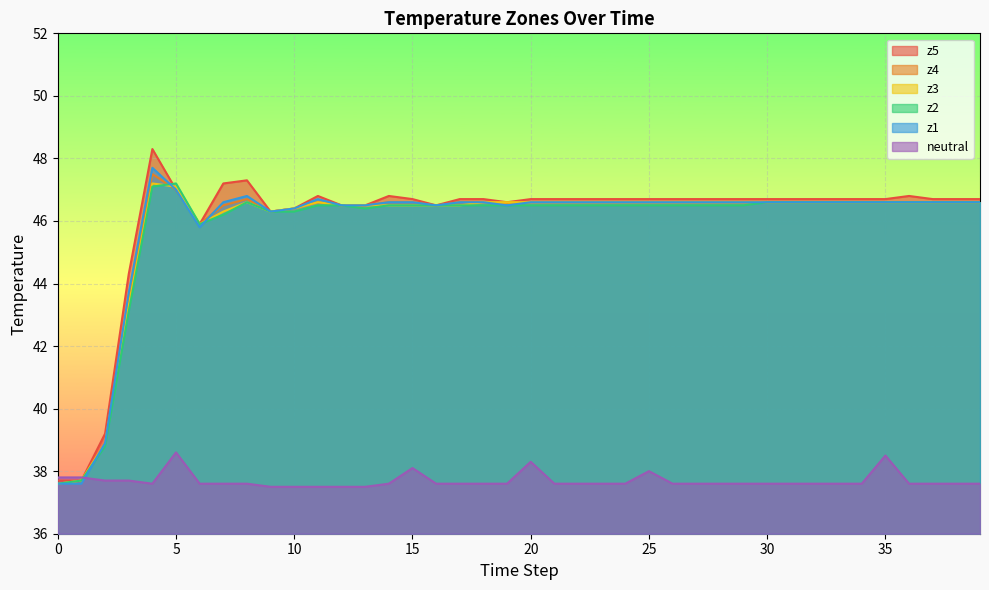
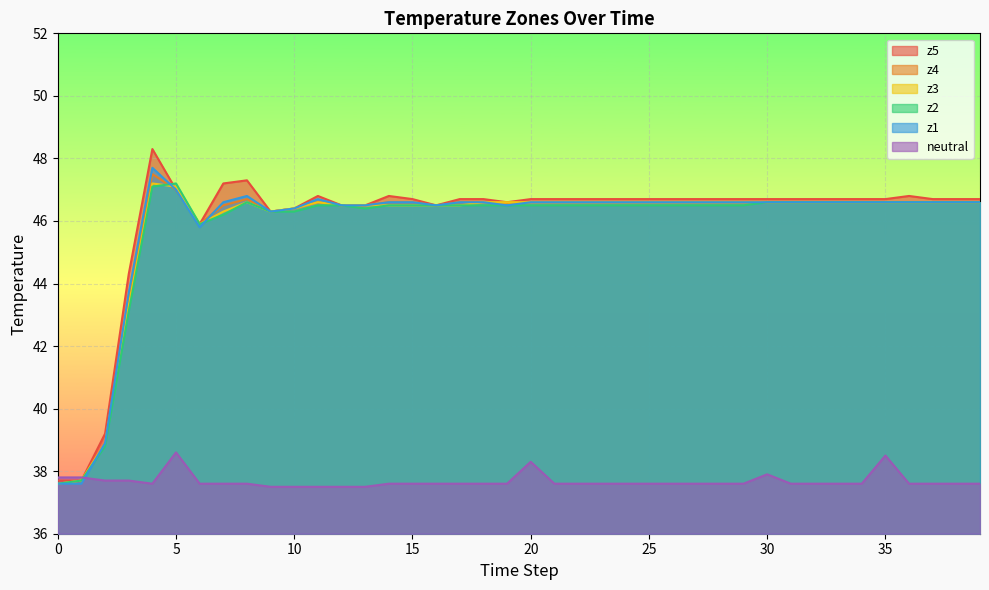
  {
    "z3": {
      "5": 47.1
    },
    "z2": {
      "5": 47.2,
      "10": 46.3,
      "20": 46.5,
      "25": 46.5
    },
    "neutral": {
      "0": 37.8,
      "5": 38.6,
      "10": 37.5,
-     "15": 38.1,
+     "15": 37.6,
      "20": 38.3,
-     "25": 38.0,
-     "30": 37.6,
+     "25": 37.6,
+     "30": 37.9,
      "35": 38.5
    }
  }
